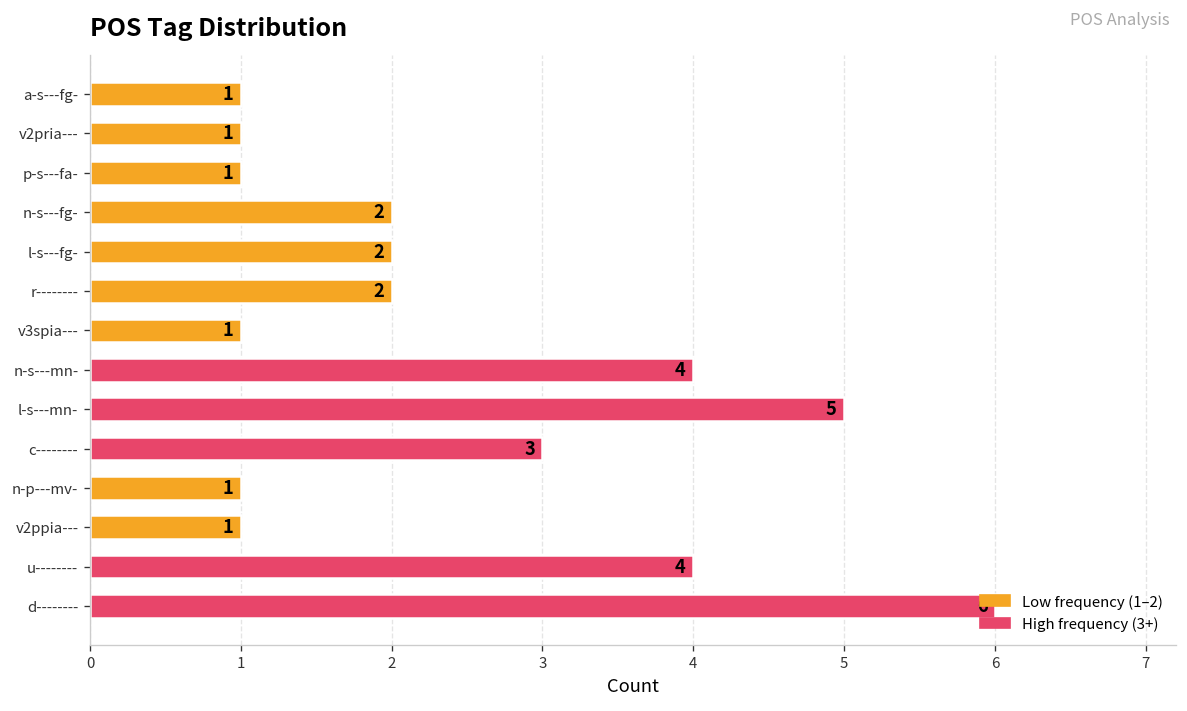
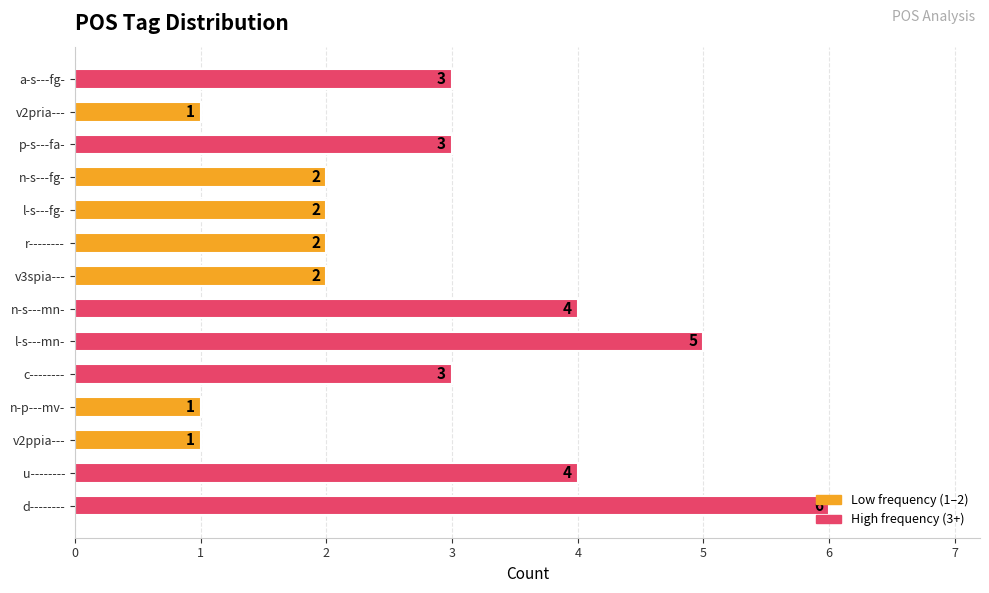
  {
-   "a-s---fg-": 1,
+   "a-s---fg-": 3,
    "v2pria---": 1,
-   "p-s---fa-": 1,
+   "p-s---fa-": 3,
    "n-s---fg-": 2,
    "l-s---fg-": 2,
    "r--------": 2,
-   "v3spia---": 1,
+   "v3spia---": 2,
    "n-s---mn-": 4,
    "l-s---mn-": 5,
    "c--------": 3,
    "n-p---mv-": 1,
    "v2ppia---": 1,
    "u--------": 4,
    "d--------": 6
  }
